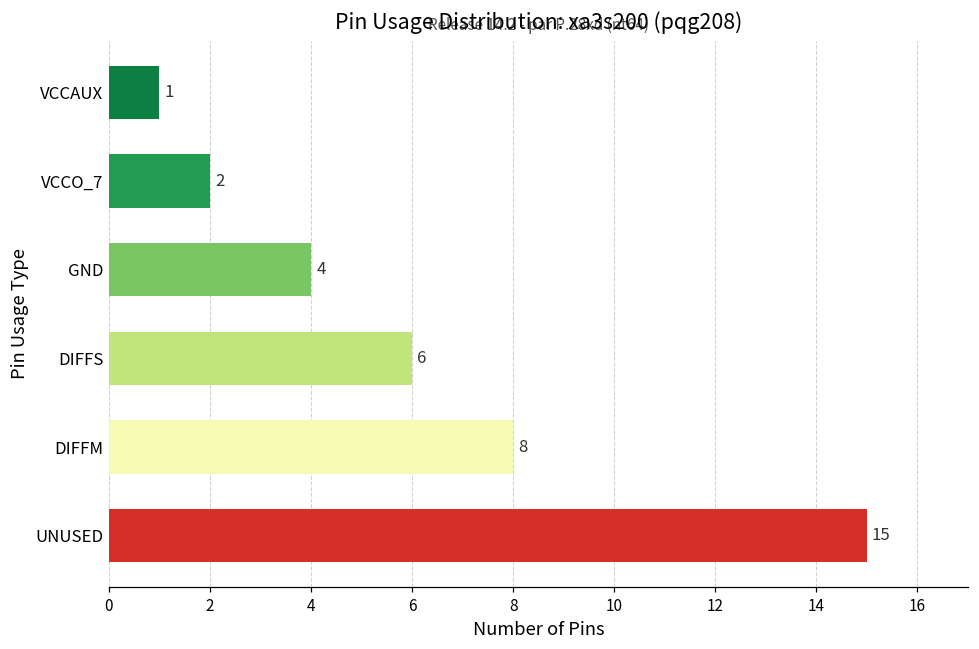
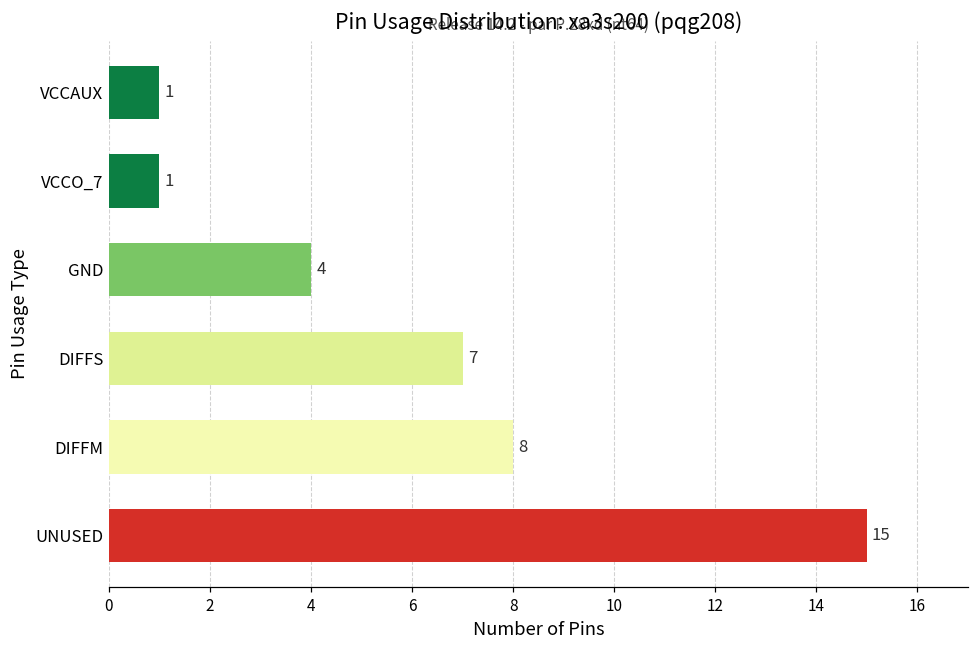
  {
    "VCCAUX": 1,
-   "VCCO_7": 2,
+   "VCCO_7": 1,
    "GND": 4,
-   "DIFFS": 6,
+   "DIFFS": 7,
    "DIFFM": 8,
    "UNUSED": 15
  }
